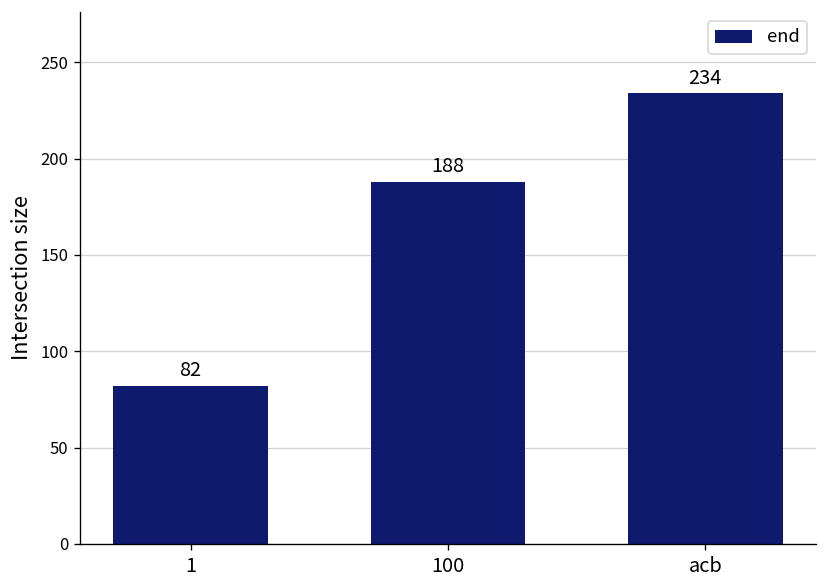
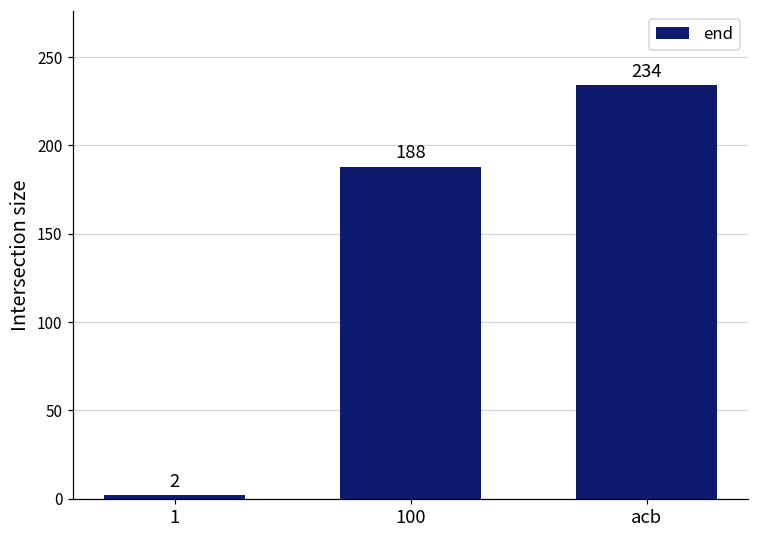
  {
-   "1": 82,
+   "1": 2,
    "100": 188,
    "acb": 234
  }
